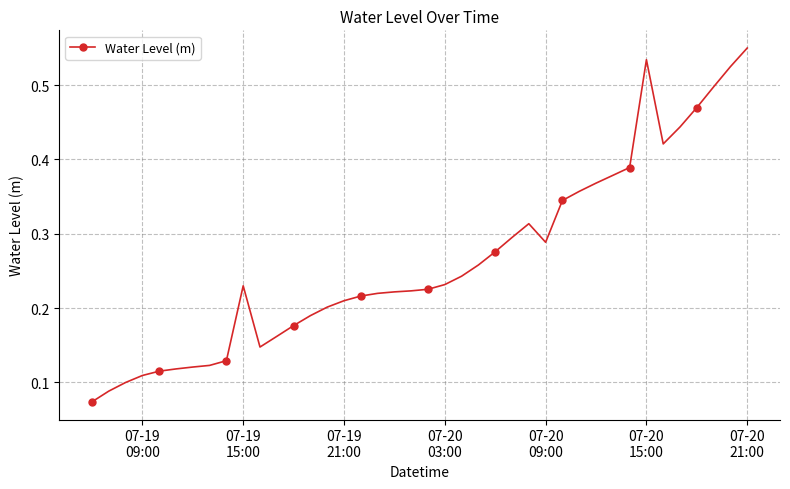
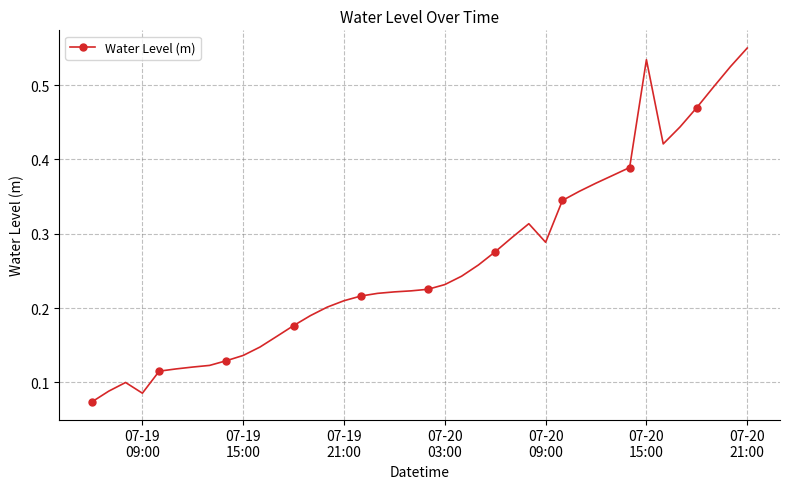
  {
-   "07-19 09:00": 0.11,
-   "07-19 15:00": 0.23,
+   "07-19 09:00": 0.09,
+   "07-19 15:00": 0.14,
    "07-19 21:00": 0.21,
    "07-20 03:00": 0.23,
    "07-20 09:00": 0.29,
    "07-20 15:00": 0.53,
    "07-20 21:00": 0.55
  }
